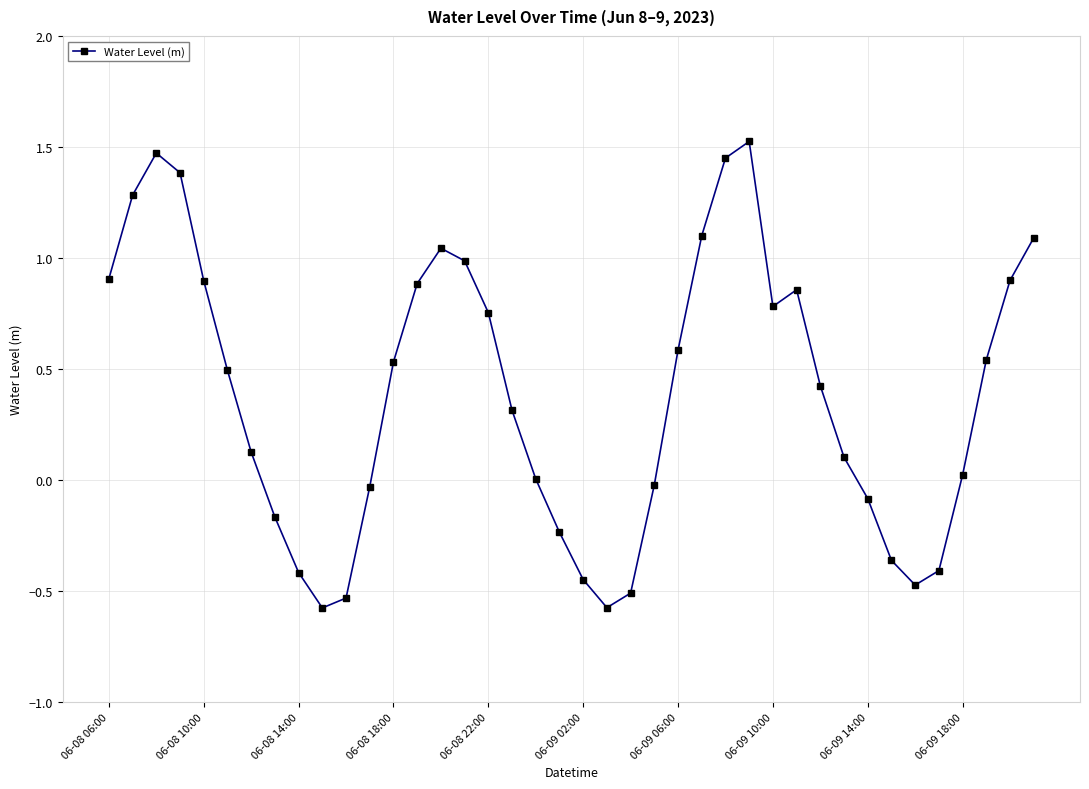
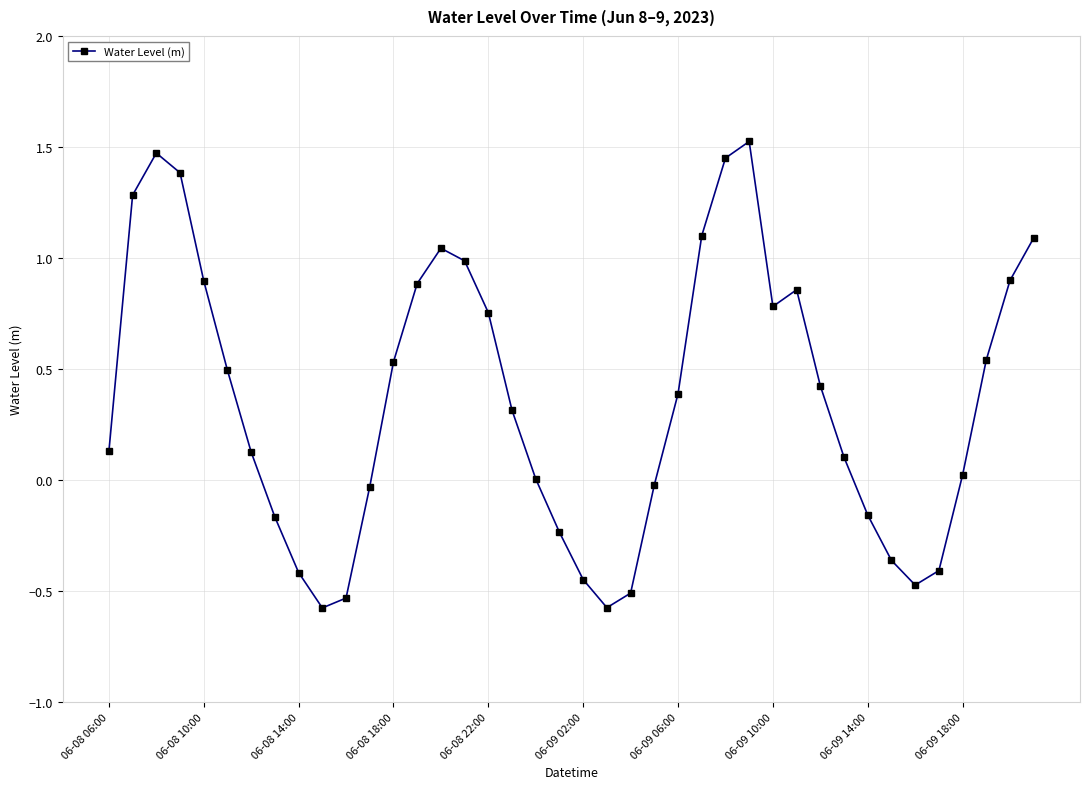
  {
-   "06-08 06:00": 0.91,
+   "06-08 06:00": 0.13,
    "06-08 10:00": 0.90,
    "06-08 14:00": -0.42,
    "06-08 18:00": 0.53,
    "06-08 22:00": 0.75,
    "06-09 02:00": -0.45,
-   "06-09 06:00": 0.59,
+   "06-09 06:00": 0.39,
    "06-09 10:00": 0.78,
-   "06-09 14:00": -0.08,
+   "06-09 14:00": -0.16,
    "06-09 18:00": 0.02
  }
